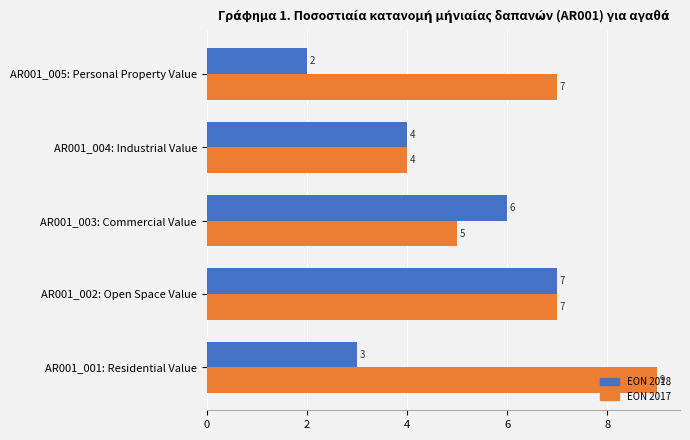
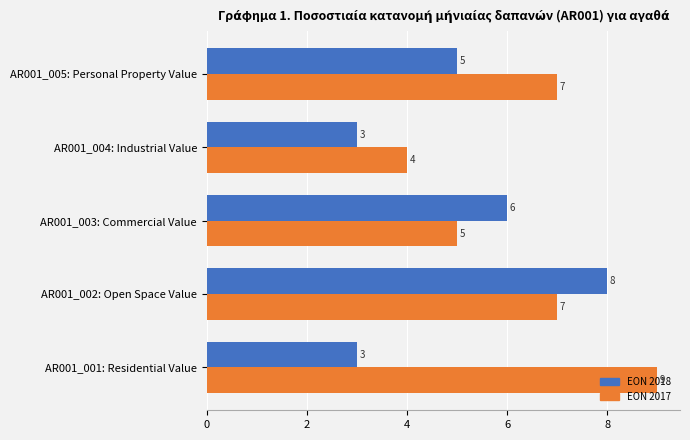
  {
    "EON 2018": {
-     "AR001_005: Personal Property Value": 2,
-     "AR001_004: Industrial Value": 4,
+     "AR001_005: Personal Property Value": 5,
+     "AR001_004: Industrial Value": 3,
      "AR001_003: Commercial Value": 6,
-     "AR001_002: Open Space Value": 7,
+     "AR001_002: Open Space Value": 8,
      "AR001_001: Residential Value": 3
    },
    "EON 2017": {
      "AR001_005: Personal Property Value": 7,
      "AR001_004: Industrial Value": 4,
      "AR001_003: Commercial Value": 5,
      "AR001_002: Open Space Value": 7,
      "AR001_001: Residential Value": 9
    }
  }
